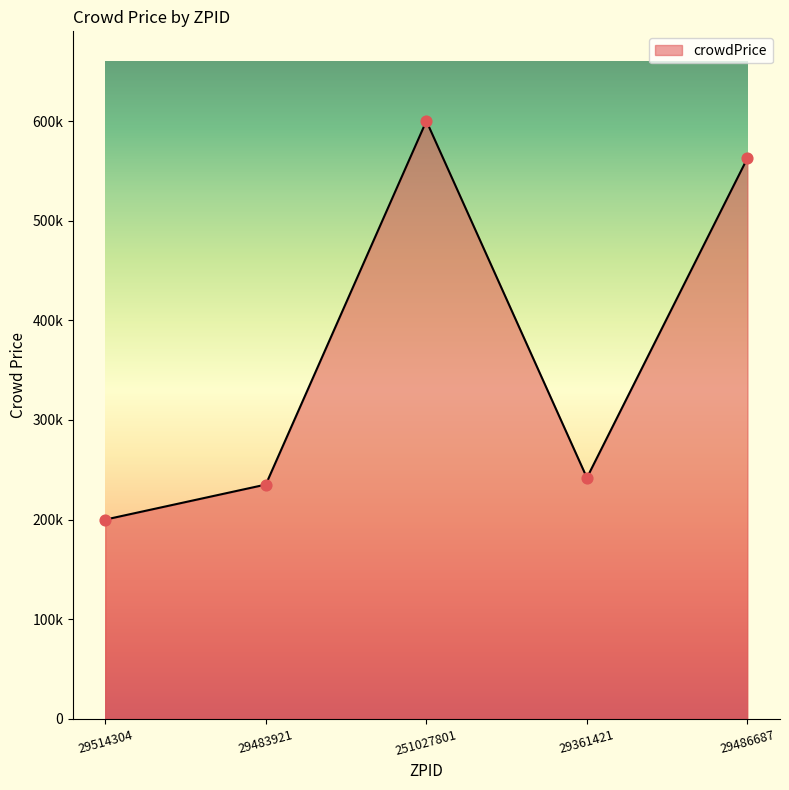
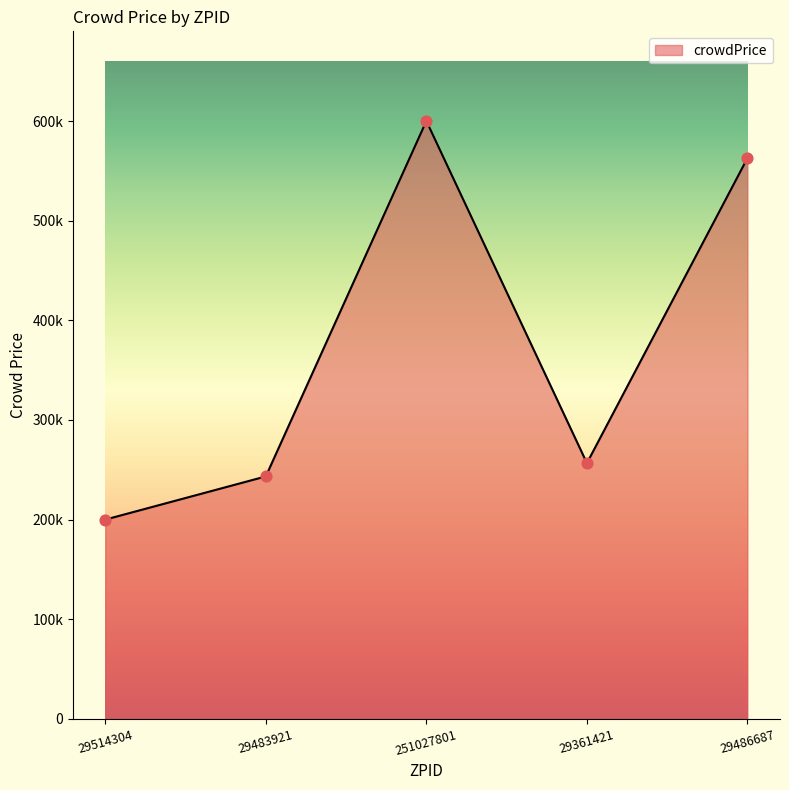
  {
    "29514304": 200000,
-   "29483921": 235000,
+   "29483921": 243000,
    "251027801": 600000,
-   "29361421": 240000,
+   "29361421": 260000,
    "29486687": 560000
  }
